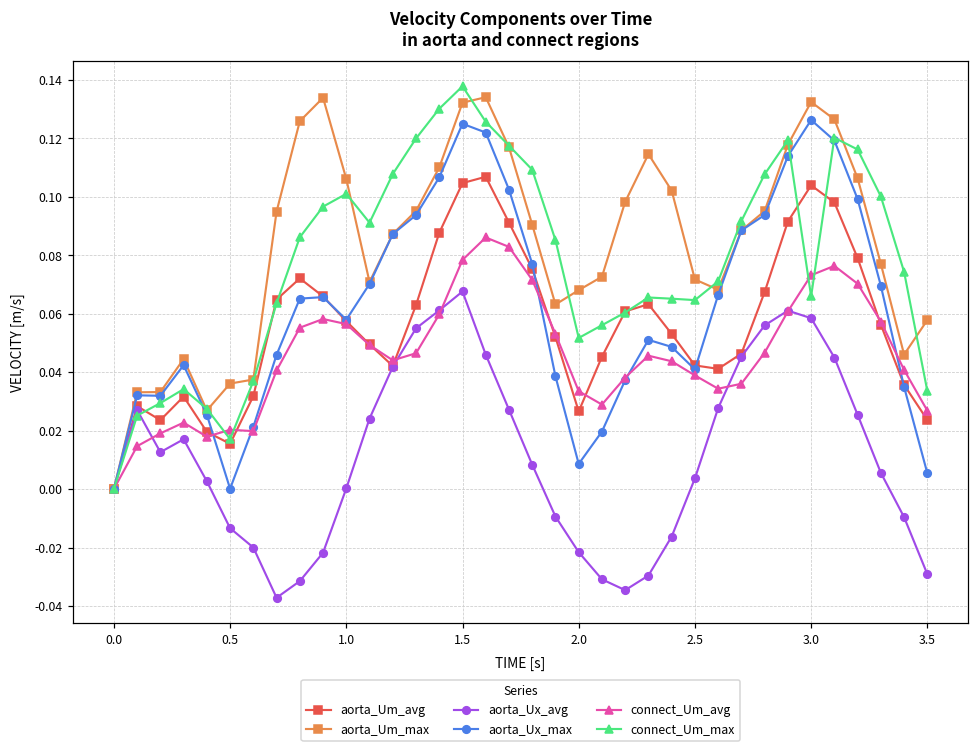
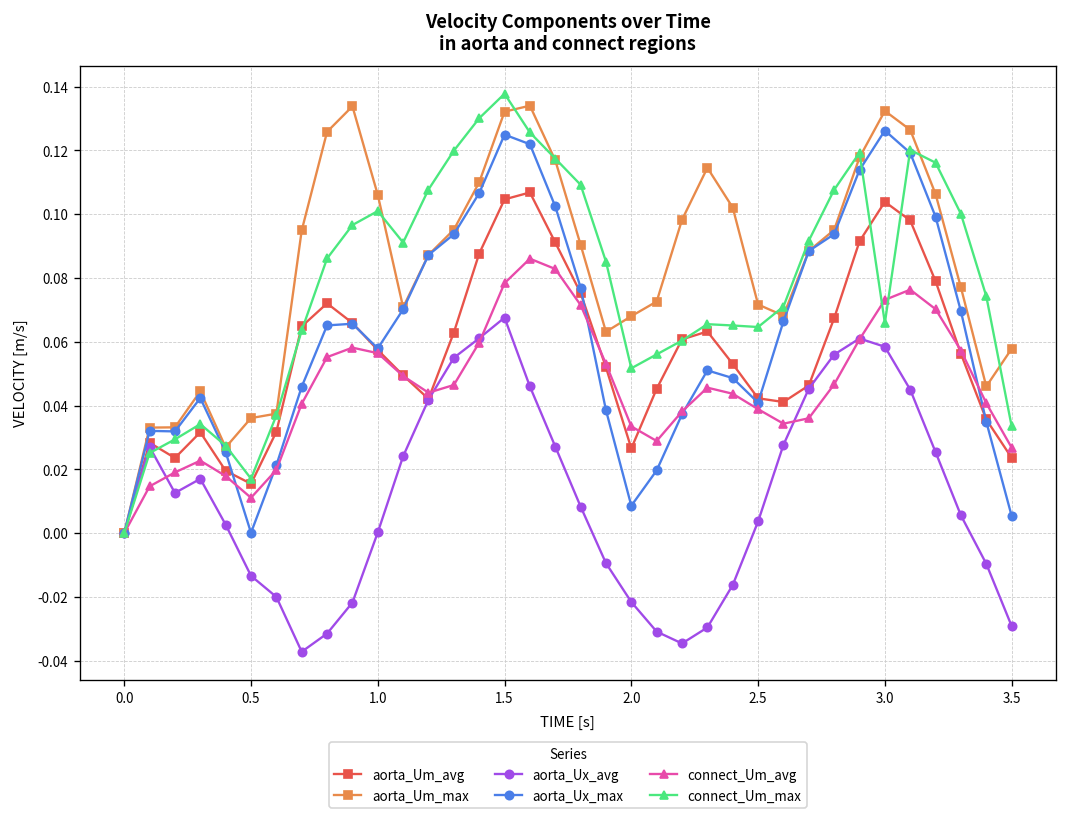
  {
    "aorta_Ux_avg": {
      "0.5": -0.013,
      "1.0": 0.000,
      "1.5": 0.068,
      "2.0": -0.022,
      "2.5": 0.004,
      "3.0": 0.058,
      "3.5": -0.029
    },
    "aorta_Ux_max": {
      "0.5": 0.000,
      "1.5": 0.125,
      "2.0": 0.009,
      "2.5": 0.041,
      "3.0": 0.126,
      "3.5": 0.005
    },
    "connect_Um_avg": {
-     "0.5": 0.020,
+     "0.5": 0.011,
      "1.0": 0.056,
      "1.5": 0.078,
      "2.0": 0.033,
      "2.5": 0.039,
      "3.0": 0.073,
      "3.5": 0.027
    },
    "connect_Um_max": {
      "0.5": 0.017,
      "1.0": 0.101,
      "1.5": 0.138,
      "2.0": 0.052,
      "2.5": 0.065,
      "3.0": 0.066,
      "3.5": 0.034
    }
  }
